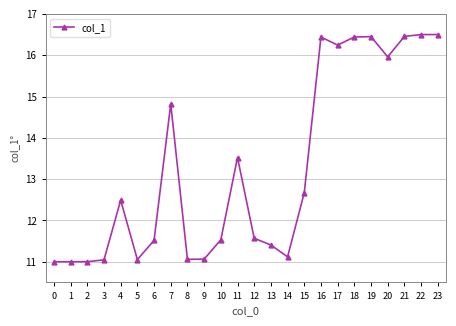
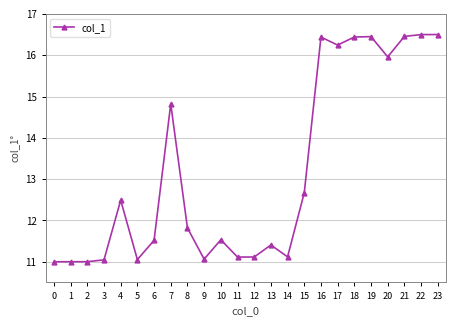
  {
    "0": 11.0,
    "1": 11.0,
    "2": 11.0,
    "3": 11.0,
    "4": 12.5,
    "5": 11.1,
    "6": 11.5,
    "7": 14.8,
-   "8": 11.1,
+   "8": 11.8,
    "9": 11.1,
    "10": 11.5,
-   "11": 13.5,
-   "12": 11.6,
+   "11": 11.1,
+   "12": 11.1,
    "13": 11.4,
    "14": 11.1,
    "15": 12.7,
    "16": 16.4,
    "17": 16.2,
    "18": 16.4,
    "19": 16.4,
    "20": 16.0,
    "21": 16.5,
    "22": 16.5,
    "23": 16.5
  }
